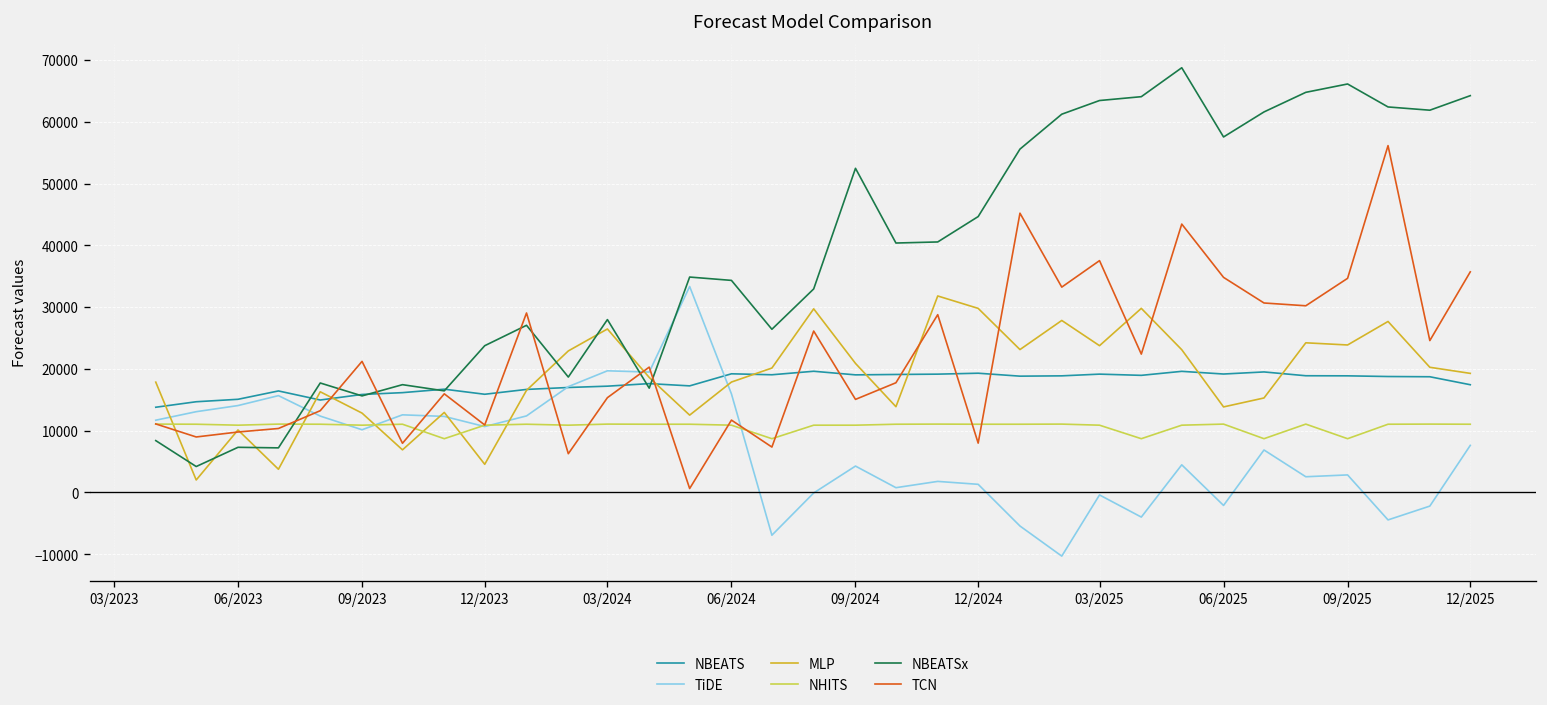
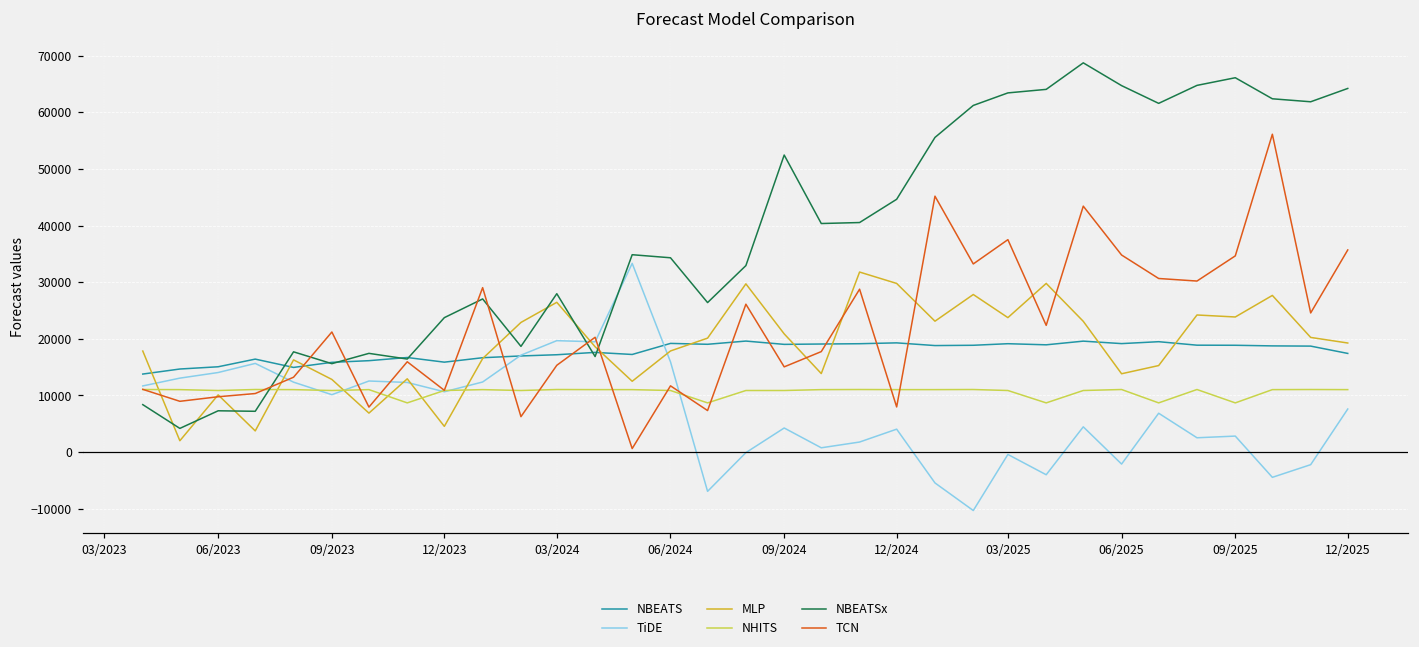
  {
    "NBEATS": {
      "06/2023": 15000,
      "12/2023": 16000,
      "03/2024": 17000,
      "06/2024": 19000,
      "09/2024": 19000,
      "12/2024": 19000,
      "03/2025": 19000,
      "06/2025": 19000,
      "09/2025": 19000,
      "12/2025": 17000
    },
    "TiDE": {
      "06/2023": 14000,
      "09/2023": 10000,
      "03/2024": 20000,
      "06/2024": 16000,
      "09/2024": 4000,
-     "12/2024": 1000,
+     "12/2024": 4000,
      "03/2025": 0,
      "06/2025": -2000,
      "09/2025": 3000,
      "12/2025": 8000
    },
    "NBEATSx": {
      "06/2023": 7000,
      "12/2023": 24000,
      "03/2024": 28000,
      "06/2024": 34000,
      "09/2024": 52000,
      "12/2024": 45000,
      "03/2025": 63000,
-     "06/2025": 58000,
+     "06/2025": 65000,
      "09/2025": 66000,
      "12/2025": 64000
    },
    "TCN": {
      "09/2023": 21000,
      "03/2024": 15000,
      "06/2024": 12000,
      "09/2024": 15000,
      "12/2024": 8000,
      "03/2025": 38000,
      "06/2025": 35000,
      "09/2025": 35000,
      "12/2025": 36000
    }
  }
